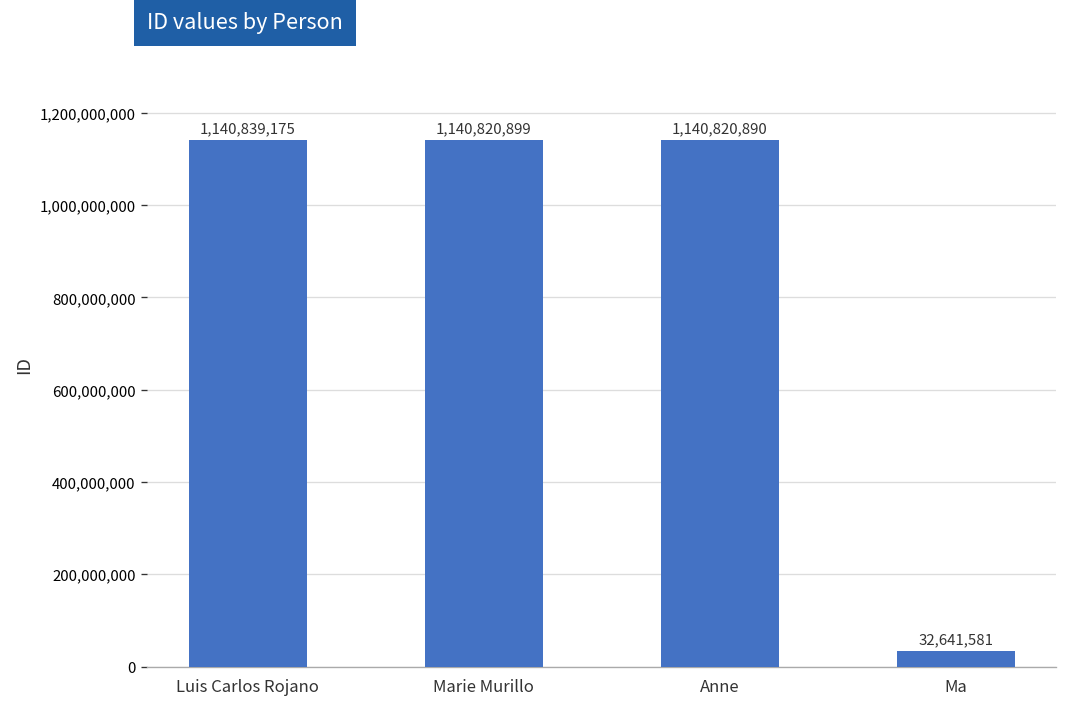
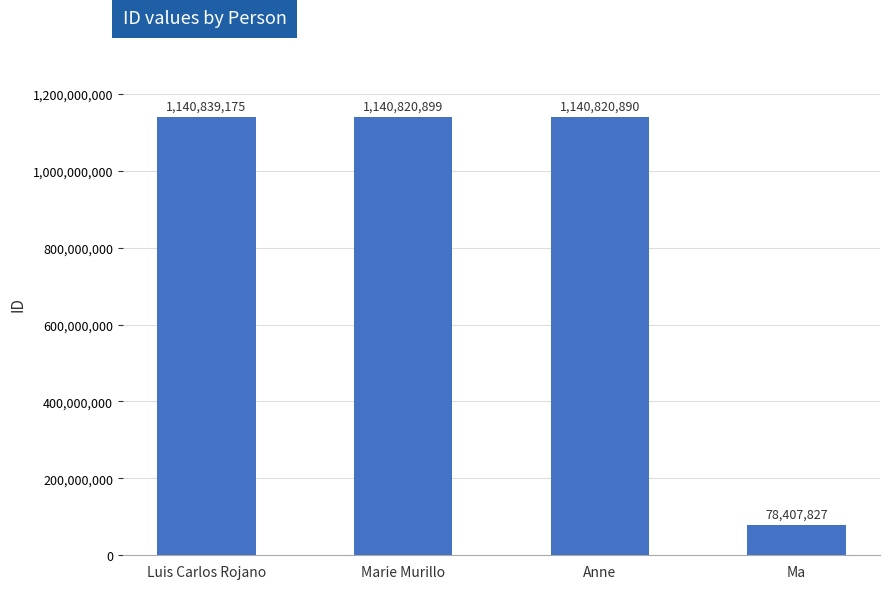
  {
    "Luis Carlos Rojano": "1,140,839,175",
    "Marie Murillo": "1,140,820,899",
    "Anne": "1,140,820,890",
-   "Ma": "32,641,581"
+   "Ma": "78,407,827"
  }
